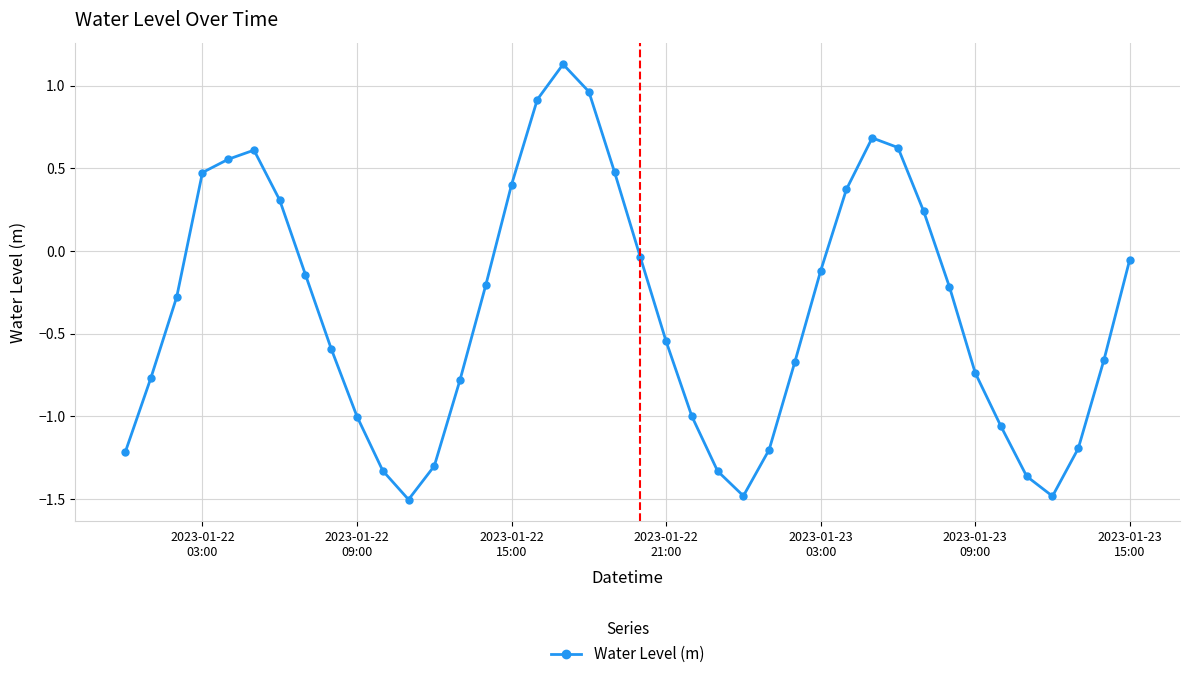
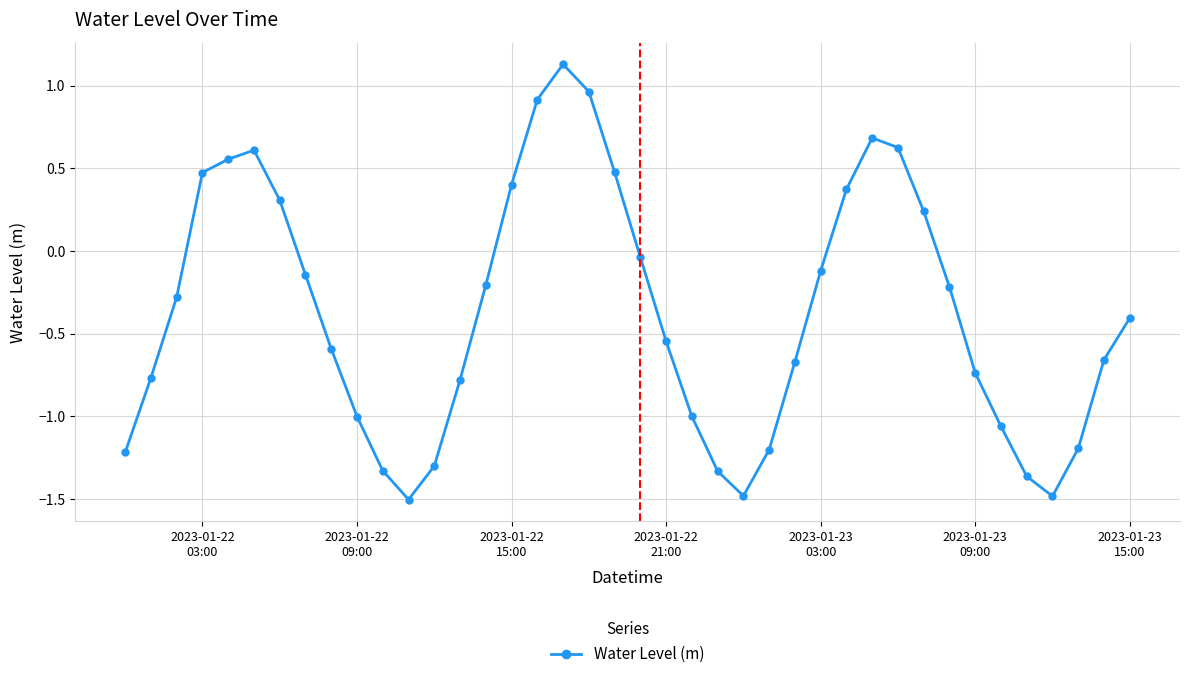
  {
    "2023-01-22 03:00": 0.47,
    "2023-01-22 09:00": -1.00,
    "2023-01-22 15:00": 0.40,
    "2023-01-22 21:00": -0.55,
    "2023-01-23 03:00": -0.12,
    "2023-01-23 09:00": -0.74,
-   "2023-01-23 15:00": -0.05
+   "2023-01-23 15:00": -0.41
  }
